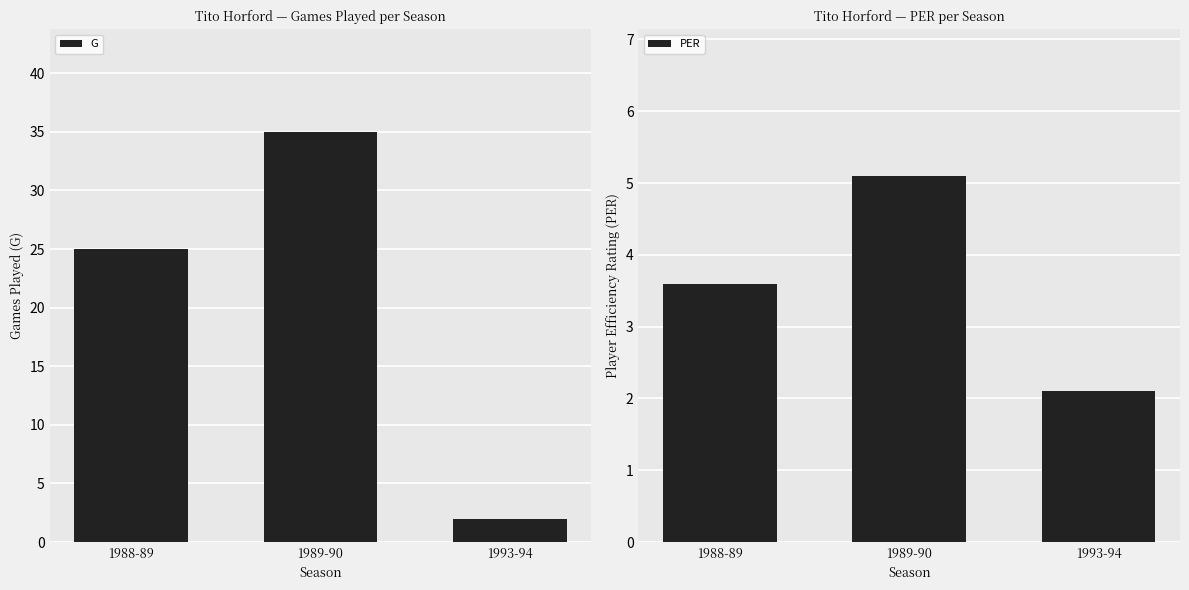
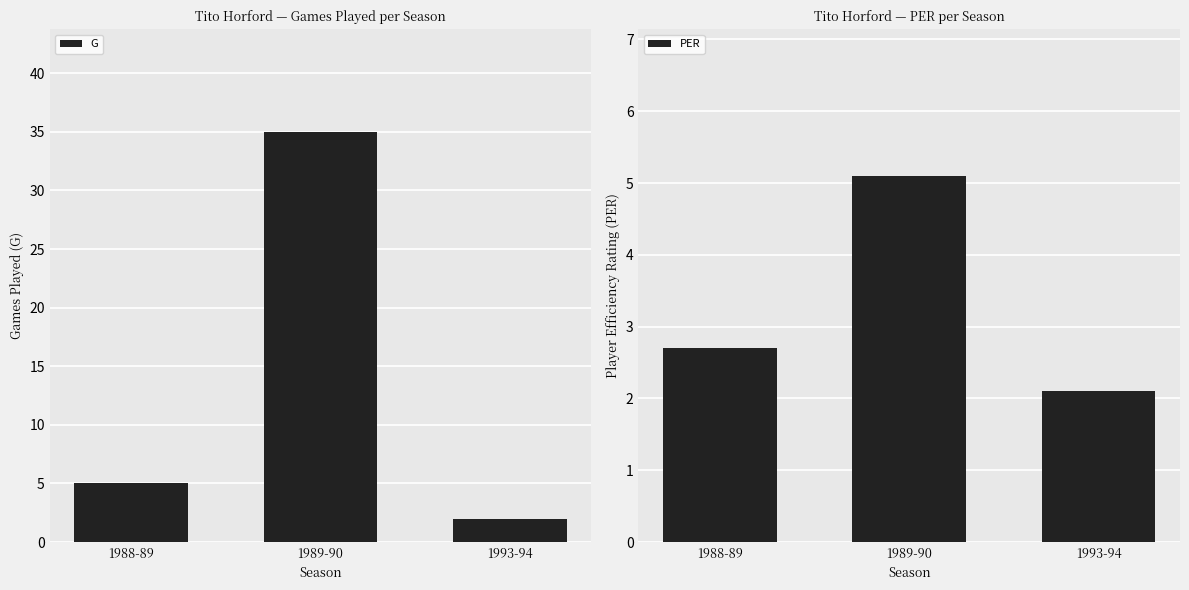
  {
    "Tito Horford — Games Played per Season": {
-     "1988-89": 25,
+     "1988-89": 5,
      "1989-90": 35,
      "1993-94": 2
    },
    "Tito Horford — PER per Season": {
-     "1988-89": 3.6,
+     "1988-89": 2.7,
      "1989-90": 5.1,
      "1993-94": 2.1
    }
  }
